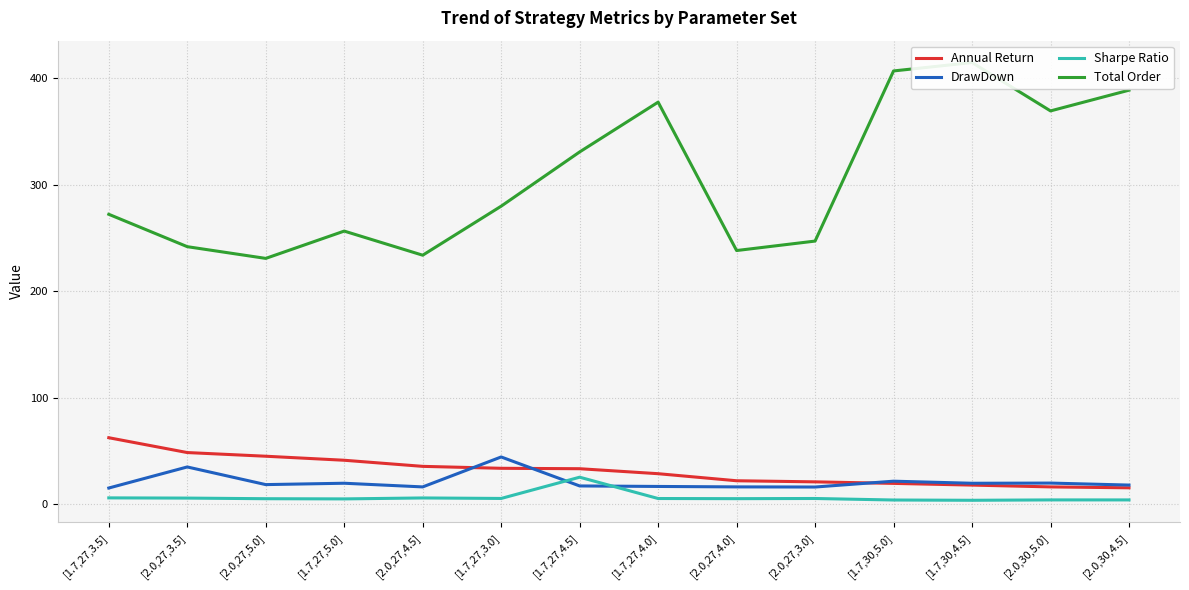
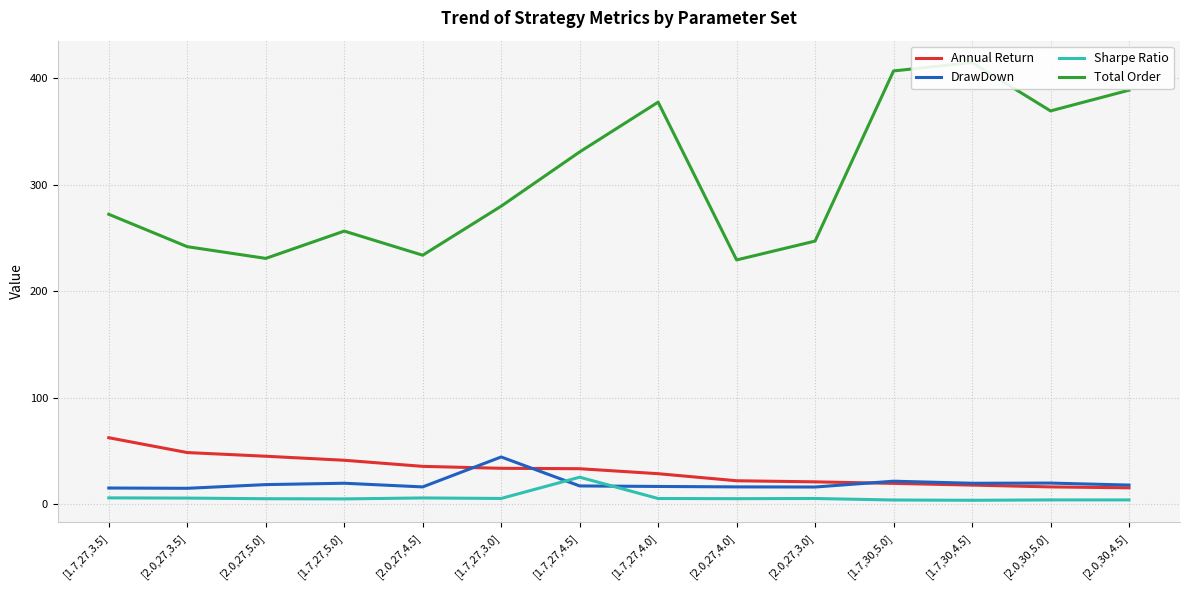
  {
    "Annual Return": {
      "[1.7,27,3.5]": 63,
      "[2.0,27,3.5]": 49,
      "[2.0,27,5.0]": 45,
      "[1.7,27,5.0]": 41,
      "[2.0,27,4.5]": 36,
      "[1.7,27,3.0]": 34,
      "[1.7,27,4.5]": 33,
      "[1.7,27,4.0]": 29,
      "[2.0,27,4.0]": 22,
      "[2.0,27,3.0]": 21,
      "[2.0,30,5.0]": 16,
      "[2.0,30,4.5]": 16
    },
    "DrawDown": {
      "[1.7,27,3.5]": 15,
-     "[2.0,27,3.5]": 35,
+     "[2.0,27,3.5]": 15,
      "[2.0,27,5.0]": 19,
      "[1.7,27,5.0]": 20,
      "[2.0,27,4.5]": 16,
      "[1.7,27,3.0]": 44,
      "[1.7,27,4.5]": 17,
      "[1.7,27,4.0]": 17,
      "[2.0,27,4.0]": 16,
      "[2.0,27,3.0]": 16,
      "[2.0,30,5.0]": 20,
      "[2.0,30,4.5]": 18
    },
    "Sharpe Ratio": {
      "[1.7,27,3.5]": 6,
      "[2.0,27,3.5]": 6,
      "[2.0,27,5.0]": 5,
      "[1.7,27,5.0]": 5,
      "[2.0,27,4.5]": 6,
      "[1.7,27,3.0]": 6,
      "[1.7,27,4.5]": 25,
      "[1.7,27,4.0]": 5,
      "[2.0,27,4.0]": 5,
      "[2.0,27,3.0]": 5,
      "[1.7,30,5.0]": 4,
      "[1.7,30,4.5]": 4,
      "[2.0,30,5.0]": 4,
      "[2.0,30,4.5]": 4
    },
    "Total Order": {
      "[1.7,27,3.5]": 272,
      "[2.0,27,3.5]": 242,
      "[2.0,27,5.0]": 231,
      "[1.7,27,5.0]": 256,
      "[2.0,27,4.5]": 234,
      "[1.7,27,3.0]": 280,
      "[1.7,27,4.5]": 331,
      "[1.7,27,4.0]": 377,
-     "[2.0,27,4.0]": 238,
+     "[2.0,27,4.0]": 229,
      "[2.0,27,3.0]": 247,
      "[1.7,30,5.0]": 407,
      "[2.0,30,5.0]": 369,
      "[2.0,30,4.5]": 389
    }
  }
